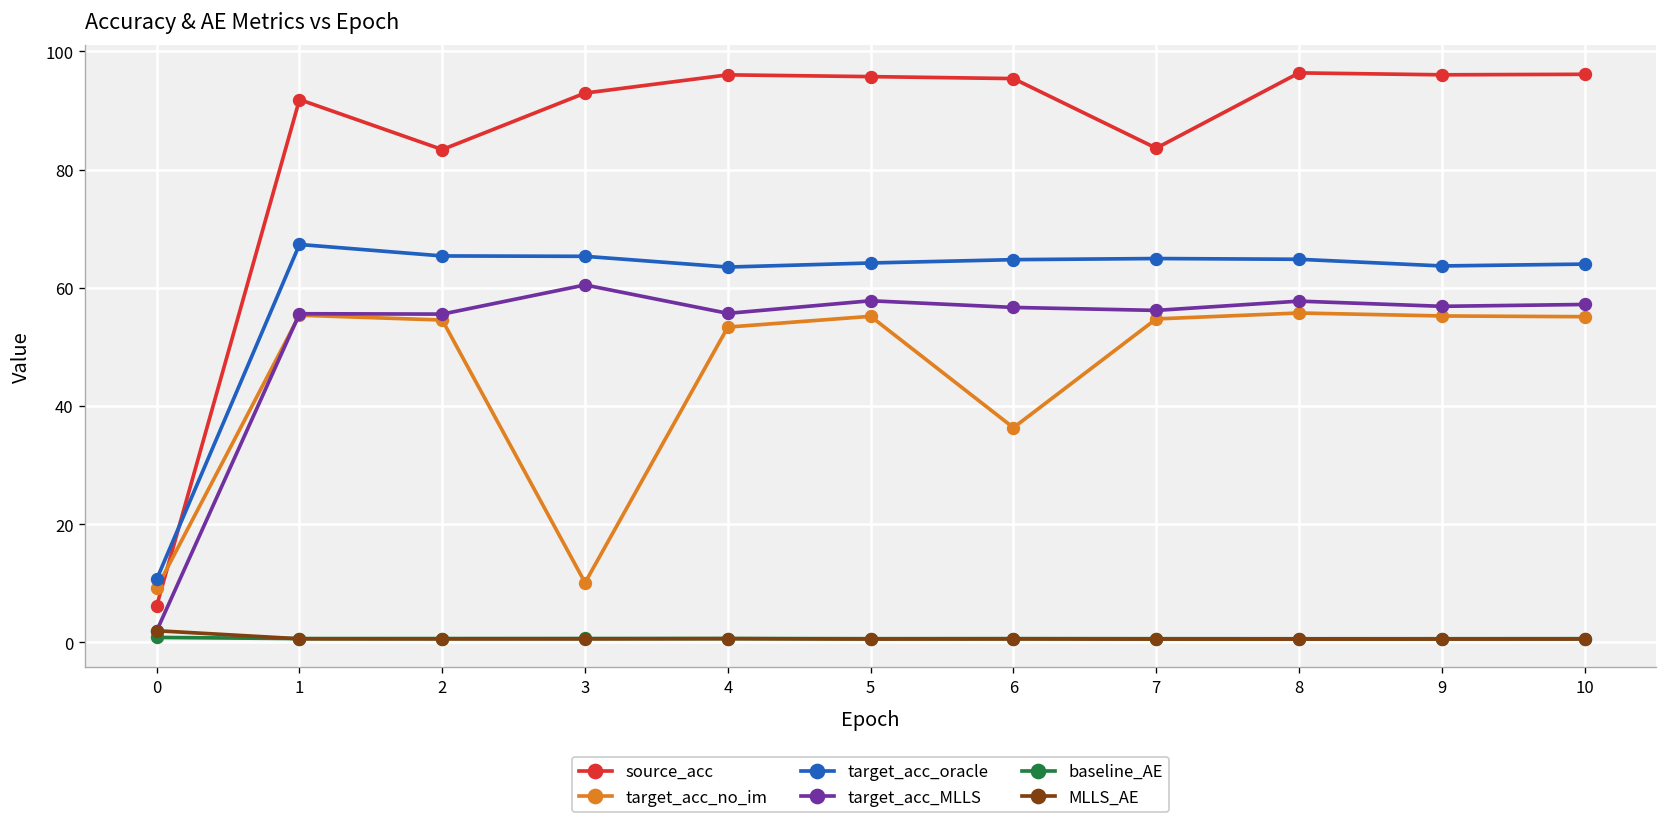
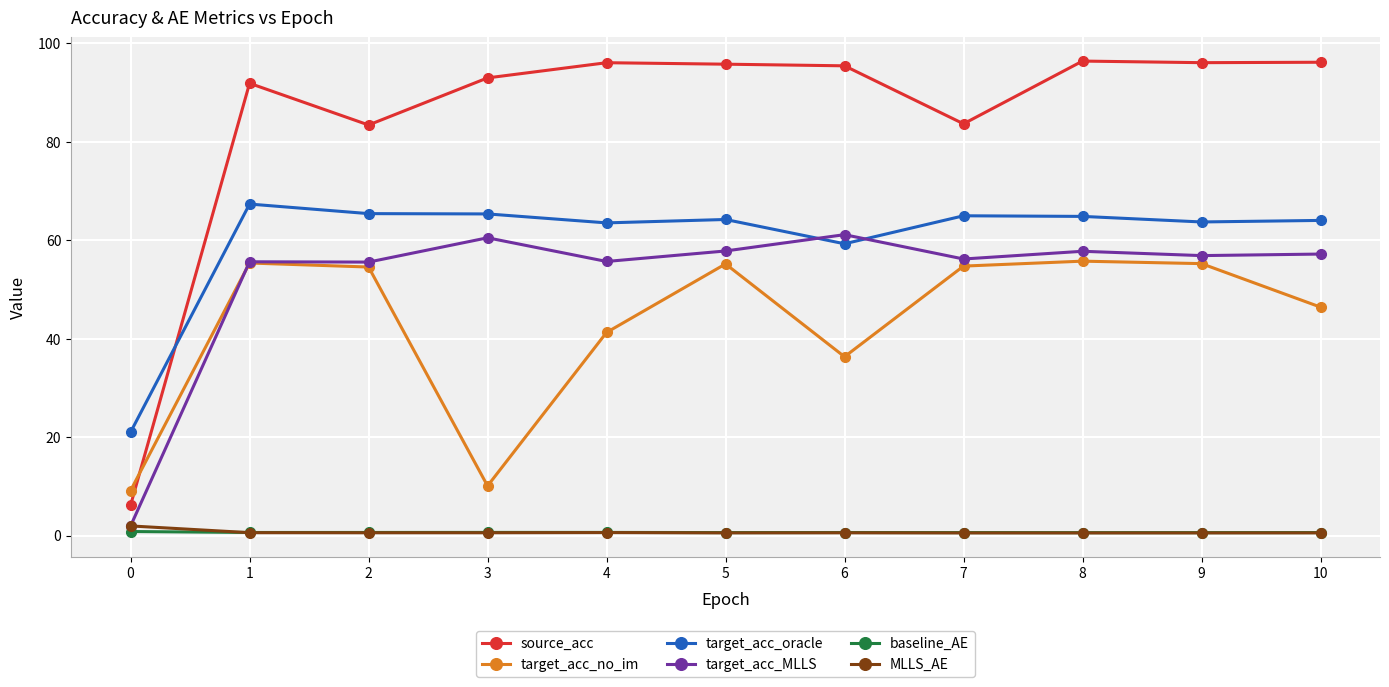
  {
    "source_acc": {
      "0": 6,
      "1": 92,
      "2": 83,
      "3": 93,
      "4": 96,
      "5": 96,
      "6": 95,
      "7": 84,
      "8": 96,
      "9": 96,
      "10": 96
    },
    "target_acc_no_im": {
      "0": 9,
      "2": 55,
      "3": 10,
-     "4": 53,
+     "4": 41,
      "5": 55,
      "6": 36,
      "7": 55,
      "8": 56,
      "9": 55,
-     "10": 55
+     "10": 46
    },
    "target_acc_oracle": {
-     "0": 11,
+     "0": 21,
      "1": 67,
      "2": 65,
      "3": 65,
      "4": 64,
      "5": 64,
-     "6": 65,
+     "6": 59,
      "7": 65,
      "8": 65,
      "9": 64,
      "10": 64
    },
    "target_acc_MLLS": {
      "2": 56,
      "3": 60,
      "4": 56,
      "5": 58,
-     "6": 57,
+     "6": 61,
      "7": 56,
      "8": 58,
      "9": 57,
      "10": 57
    },
    "baseline_AE": {
      "0": 1
    }
  }
